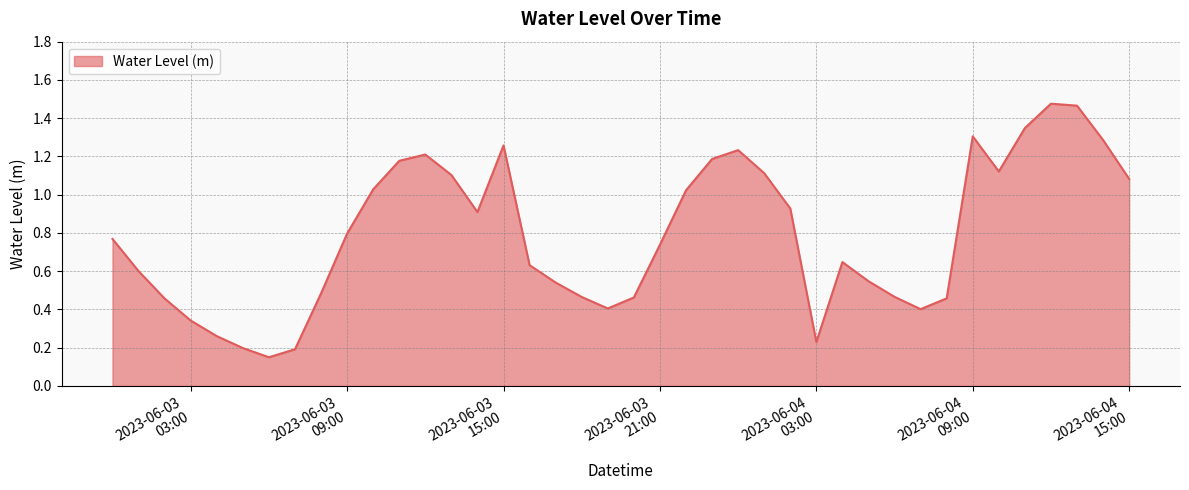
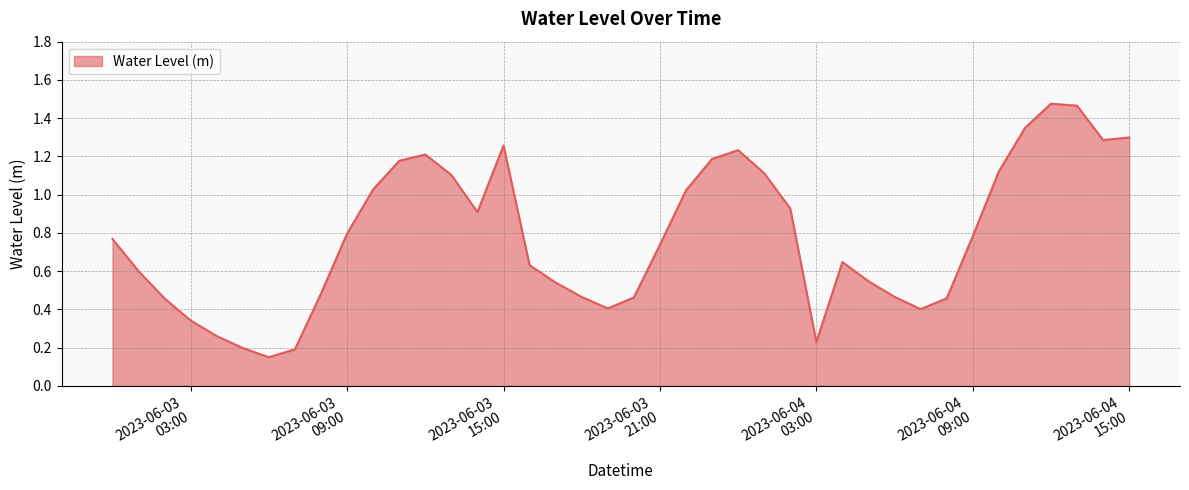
  {
    "2023-06-03 03:00": 0.34,
    "2023-06-03 09:00": 0.80,
    "2023-06-03 15:00": 1.26,
    "2023-06-03 21:00": 0.74,
    "2023-06-04 03:00": 0.23,
-   "2023-06-04 09:00": 1.30,
-   "2023-06-04 15:00": 1.08
+   "2023-06-04 09:00": 0.78,
+   "2023-06-04 15:00": 1.30
  }
